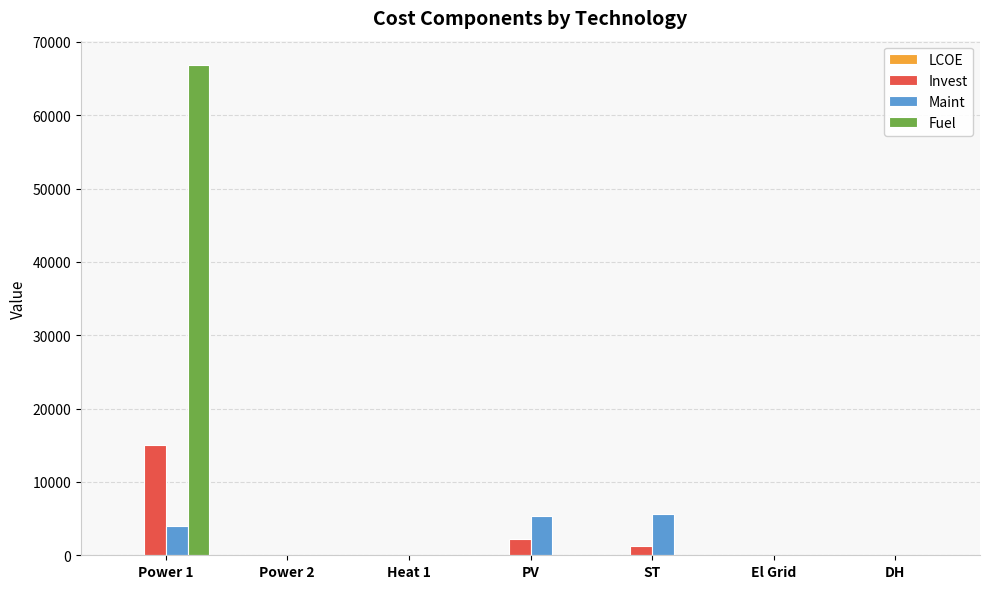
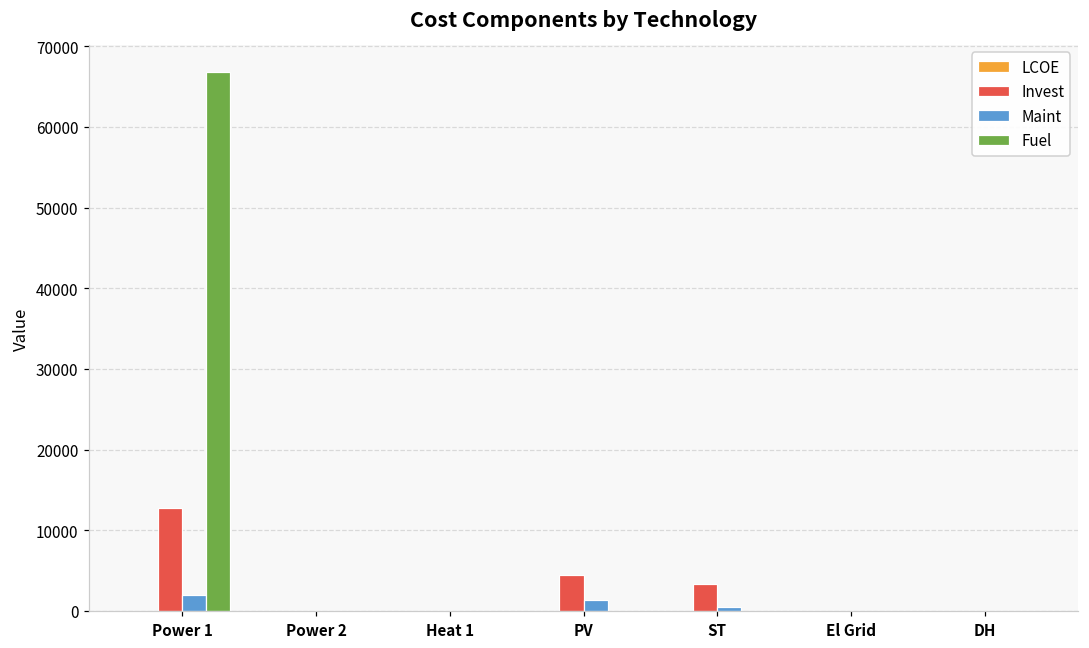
  {
    "LCOE": {
      "Power 2": 0,
      "Heat 1": 0
    },
    "Invest": {
-     "Power 1": 15000,
+     "Power 1": 13000,
      "Power 2": 0,
      "Heat 1": 0,
-     "PV": 2000,
-     "ST": 1000,
+     "PV": 4000,
+     "ST": 3000,
      "El Grid": 0,
      "DH": 0
    },
    "Maint": {
-     "Power 1": 4000,
+     "Power 1": 2000,
      "Power 2": 0,
      "Heat 1": 0,
-     "PV": 5000,
-     "ST": 6000,
+     "PV": 1000,
+     "ST": 0,
      "El Grid": 0,
      "DH": 0
    },
    "Fuel": {
      "Power 1": 67000,
      "Power 2": 0,
      "Heat 1": 0,
      "PV": 0,
      "ST": 0,
      "El Grid": 0,
      "DH": 0
    }
  }
